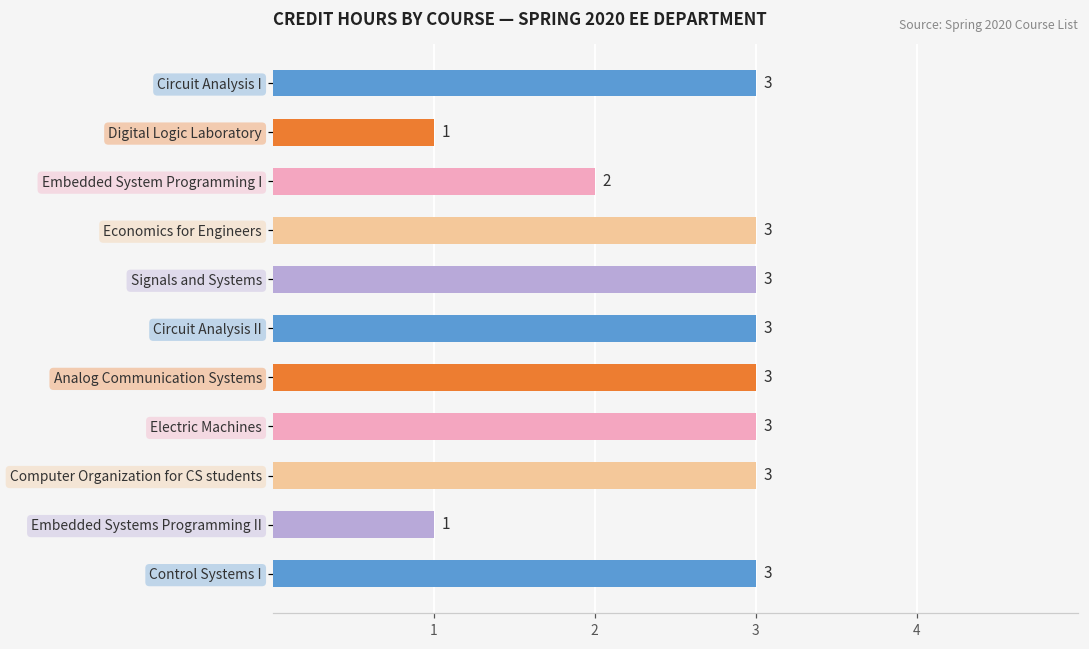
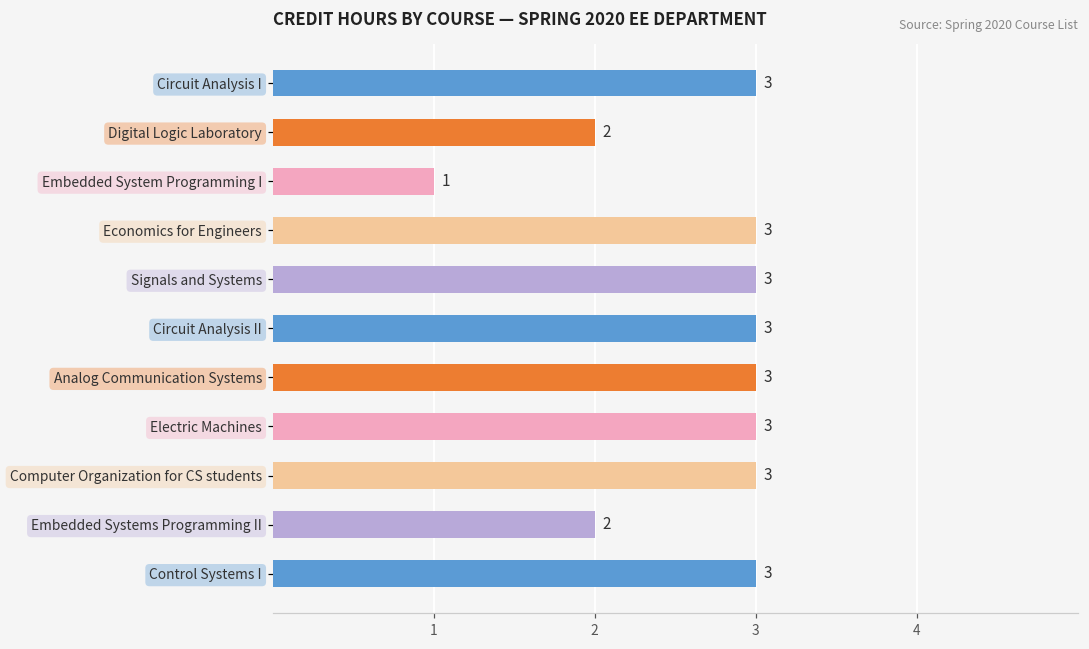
  {
    "Circuit Analysis I": 3,
-   "Digital Logic Laboratory": 1,
-   "Embedded System Programming I": 2,
+   "Digital Logic Laboratory": 2,
+   "Embedded System Programming I": 1,
    "Economics for Engineers": 3,
    "Signals and Systems": 3,
    "Circuit Analysis II": 3,
    "Analog Communication Systems": 3,
    "Electric Machines": 3,
    "Computer Organization for CS students": 3,
-   "Embedded Systems Programming II": 1,
+   "Embedded Systems Programming II": 2,
    "Control Systems I": 3
  }
